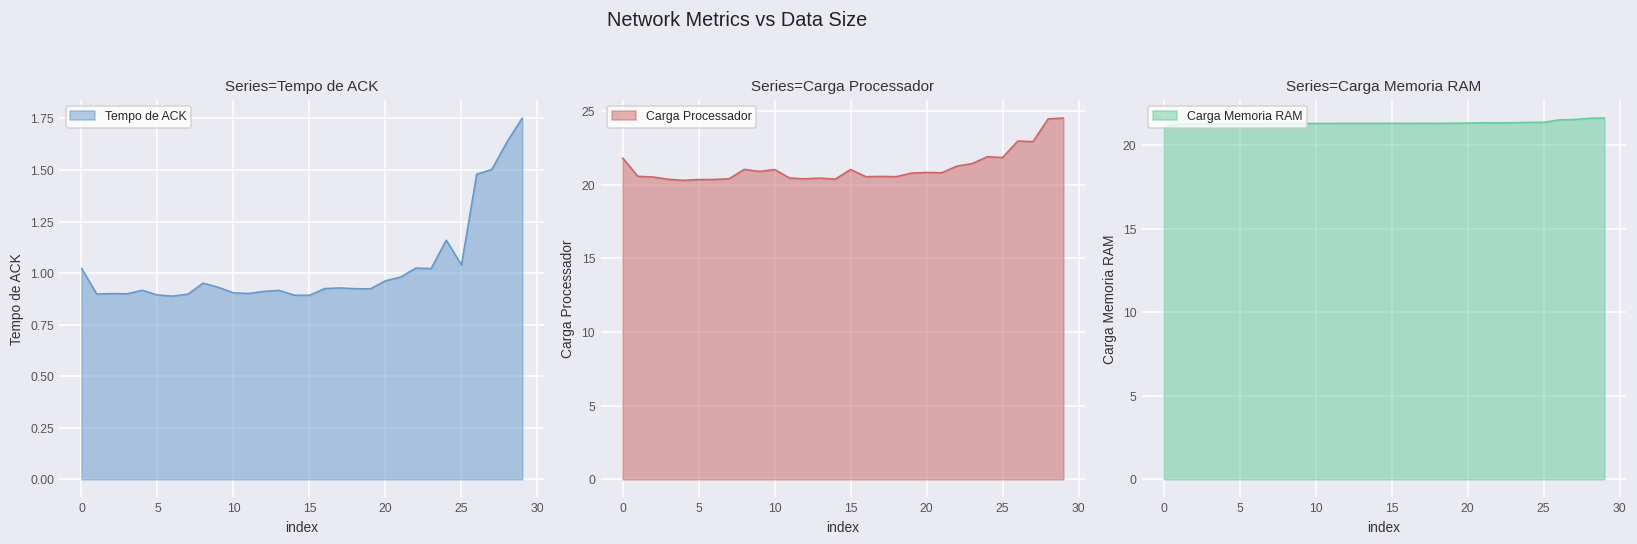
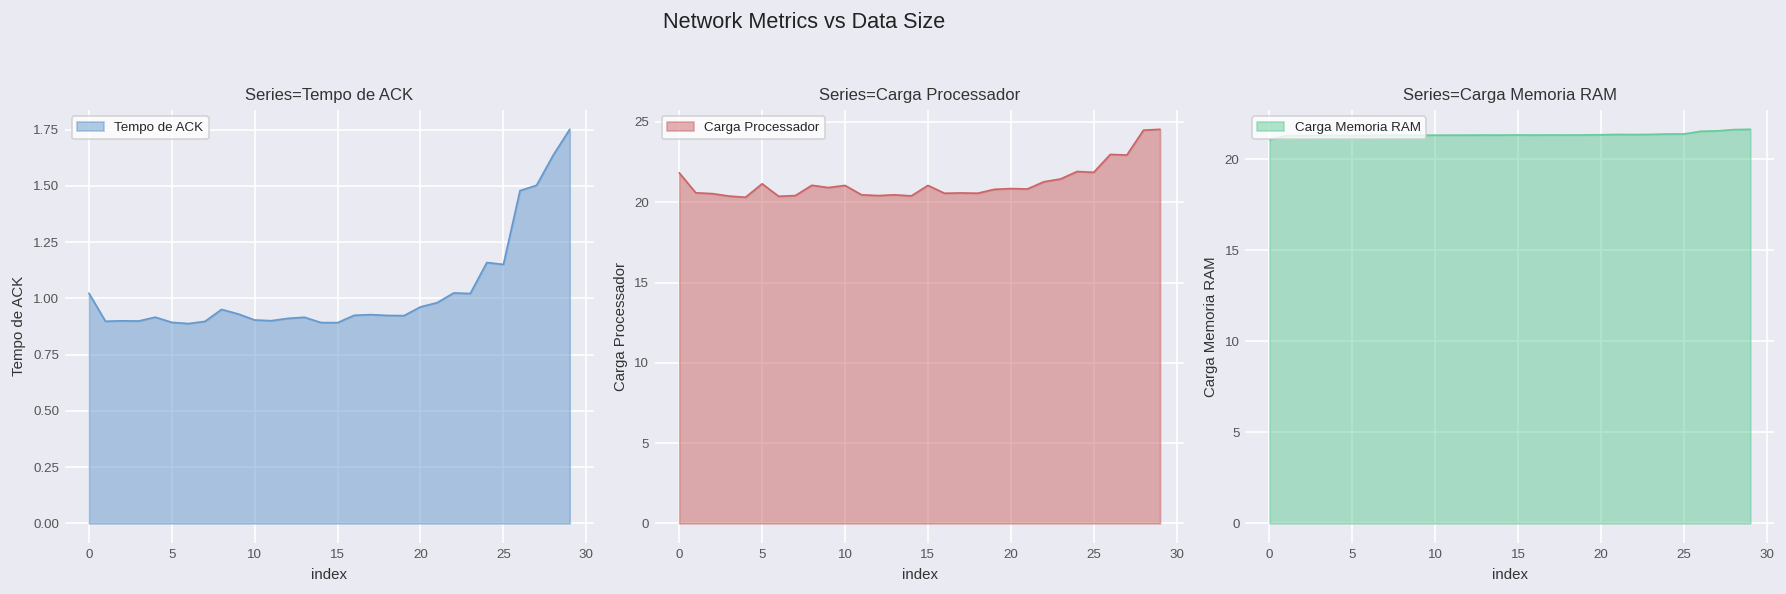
  {
    "Series=Tempo de ACK": {
      "0": 1.02,
      "5": 0.89,
      "10": 0.90,
      "15": 0.89,
      "20": 0.96,
-     "25": 1.04
+     "25": 1.15
    },
    "Series=Carga Processador": {
      "0": 21.8,
-     "5": 20.4,
+     "5": 21.2,
      "10": 21.0,
      "15": 21.0,
      "20": 20.9,
      "25": 21.9
    },
    "Series=Carga Memoria RAM": {
      "0": 21.1,
      "10": 21.3,
      "15": 21.3,
      "20": 21.3,
      "25": 21.4
    }
  }
